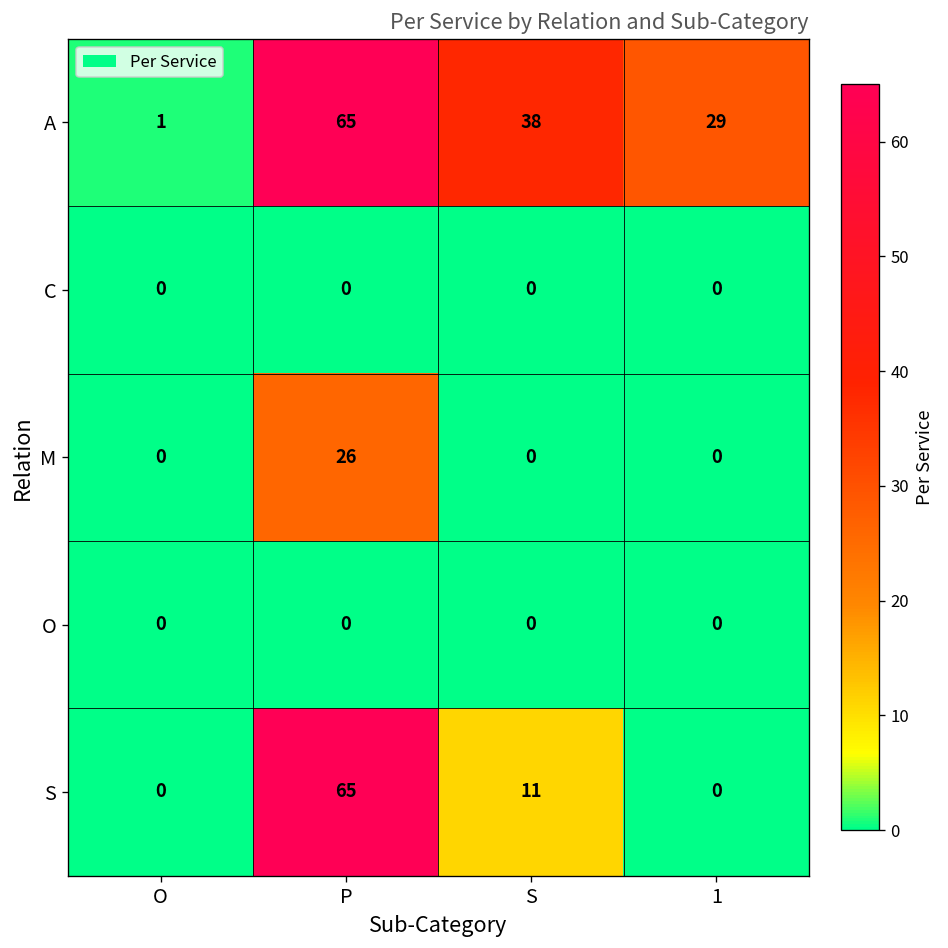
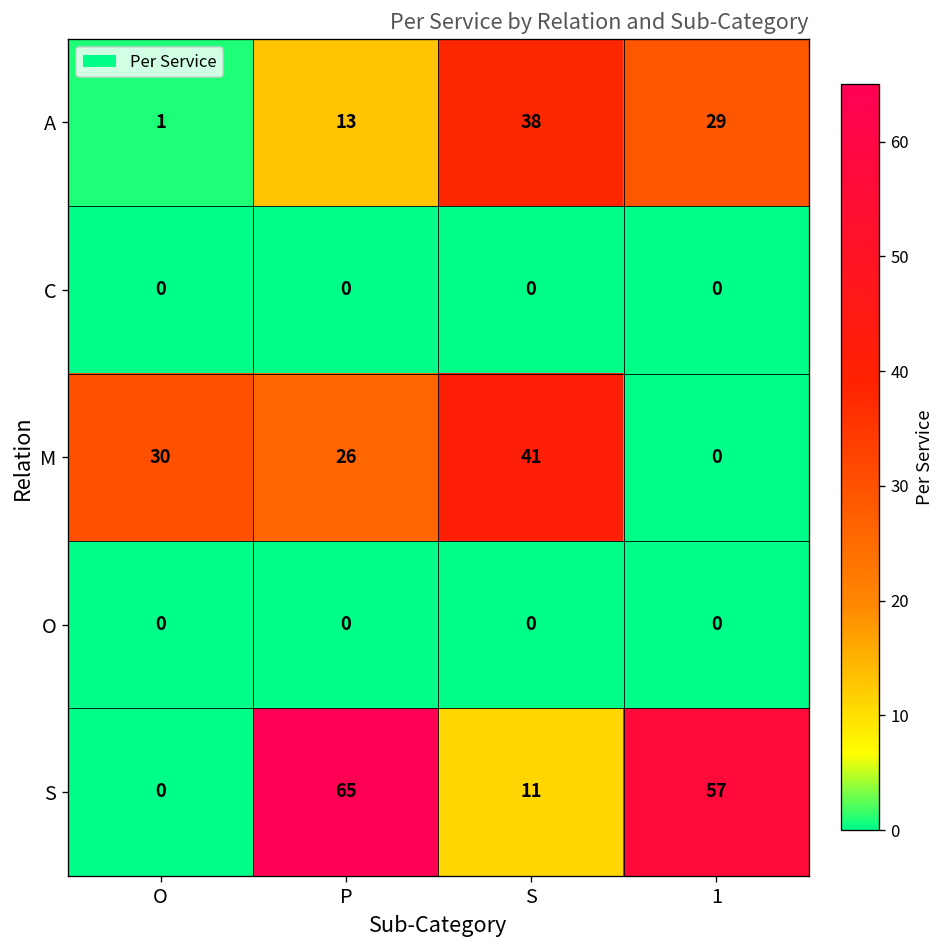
  {
    "A": {
      "O": 1,
-     "P": 65,
+     "P": 13,
      "S": 38,
      "1": 29
    },
    "C": {
      "O": 0,
      "P": 0,
      "S": 0,
      "1": 0
    },
    "M": {
-     "O": 0,
+     "O": 30,
      "P": 26,
-     "S": 0,
+     "S": 41,
      "1": 0
    },
    "O": {
      "O": 0,
      "P": 0,
      "S": 0,
      "1": 0
    },
    "S": {
      "O": 0,
      "P": 65,
      "S": 11,
-     "1": 0
+     "1": 57
    }
  }
